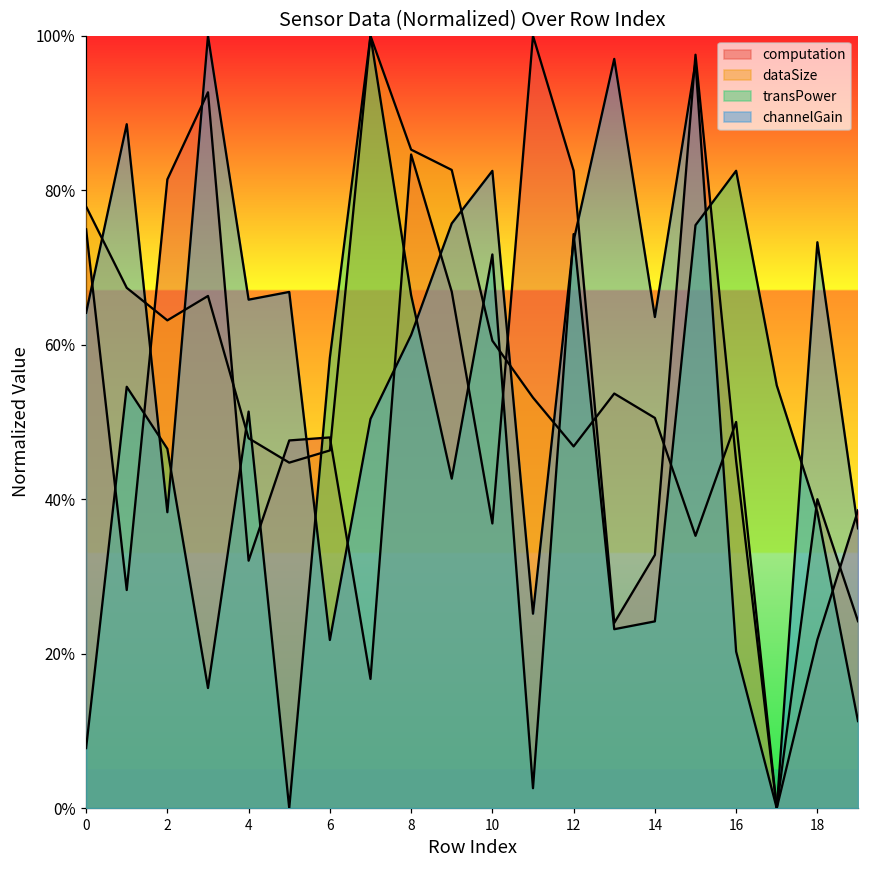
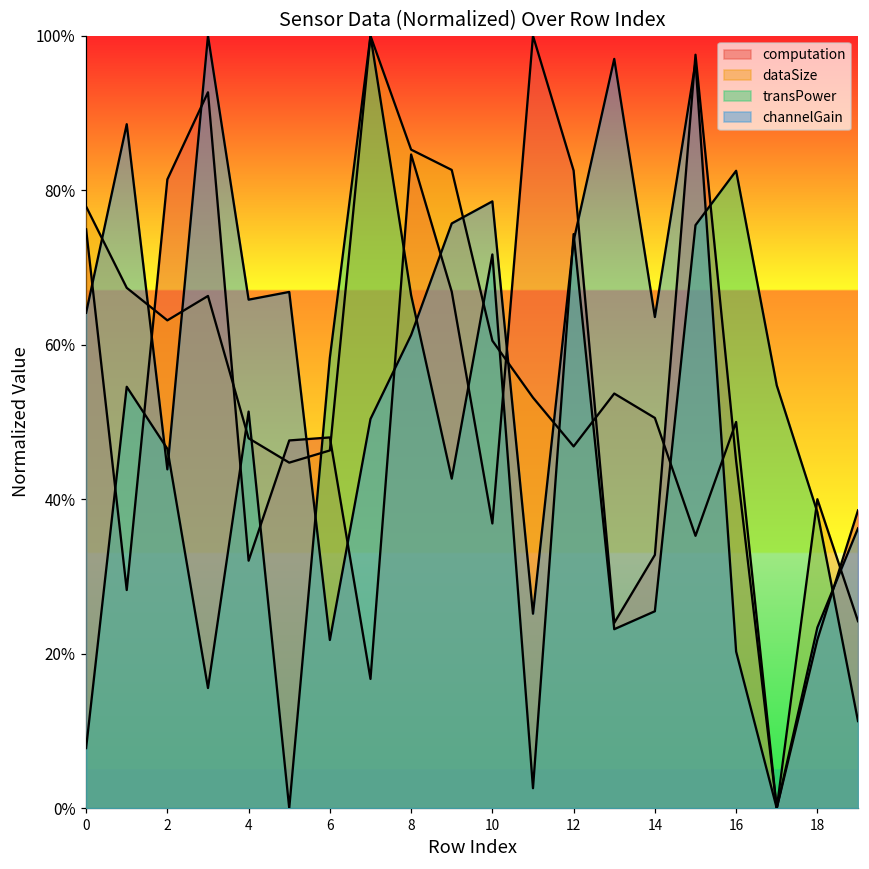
  {
    "computation": {
      "0": "75%",
      "2": "81%",
      "4": "32%",
      "6": "48%",
      "8": "85%",
      "10": "37%",
      "12": "83%",
      "14": "33%",
      "16": "45%",
      "18": "22%"
    },
    "dataSize": {
      "0": "78%",
      "2": "63%",
      "4": "48%",
      "6": "46%",
      "8": "85%",
      "10": "61%",
      "12": "47%",
      "14": "51%",
      "16": "50%",
      "18": "40%"
    },
    "transPower": {
      "0": "8%",
      "2": "47%",
      "4": "51%",
      "6": "58%",
      "8": "66%",
      "10": "72%",
      "12": "74%",
-     "14": "24%",
+     "14": "25%",
      "16": "83%",
      "18": "38%"
    },
    "channelGain": {
      "0": "64%",
-     "2": "38%",
+     "2": "44%",
      "4": "66%",
      "6": "22%",
      "8": "61%",
-     "10": "83%",
+     "10": "79%",
      "12": "73%",
      "14": "64%",
      "16": "20%",
-     "18": "73%"
+     "18": "23%"
    }
  }
